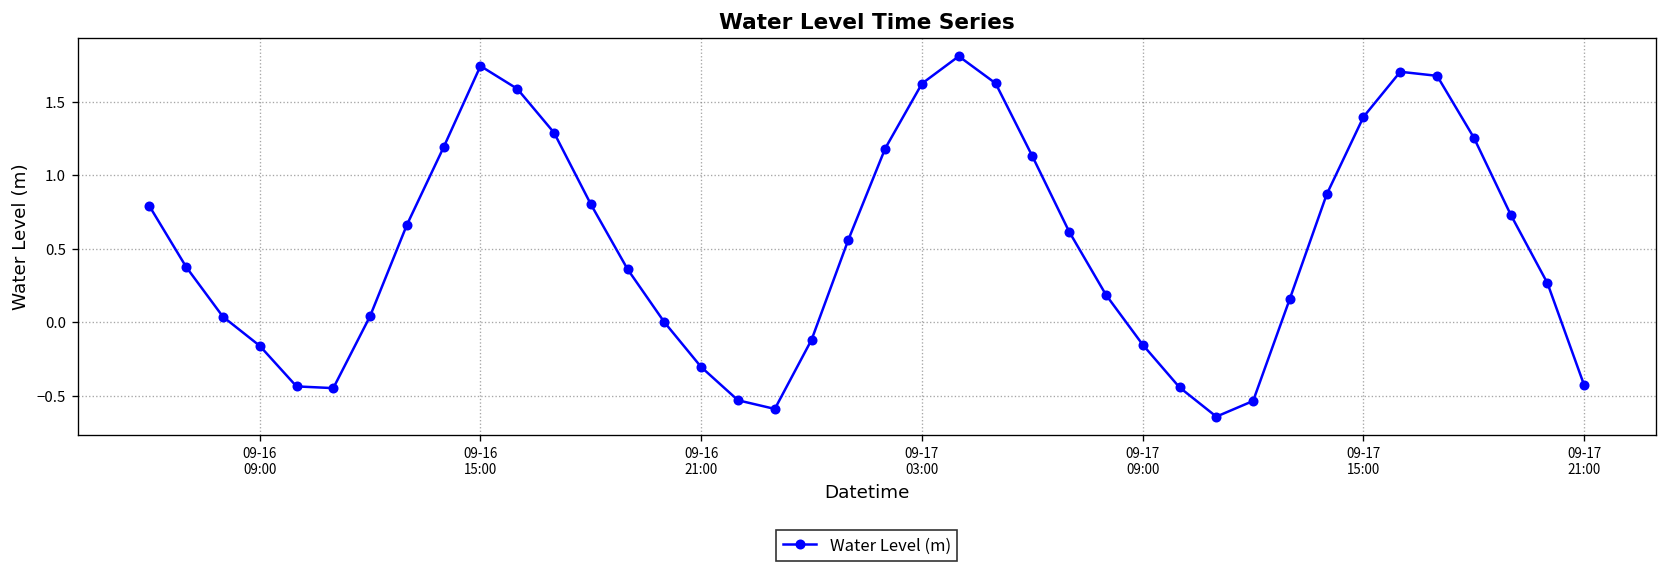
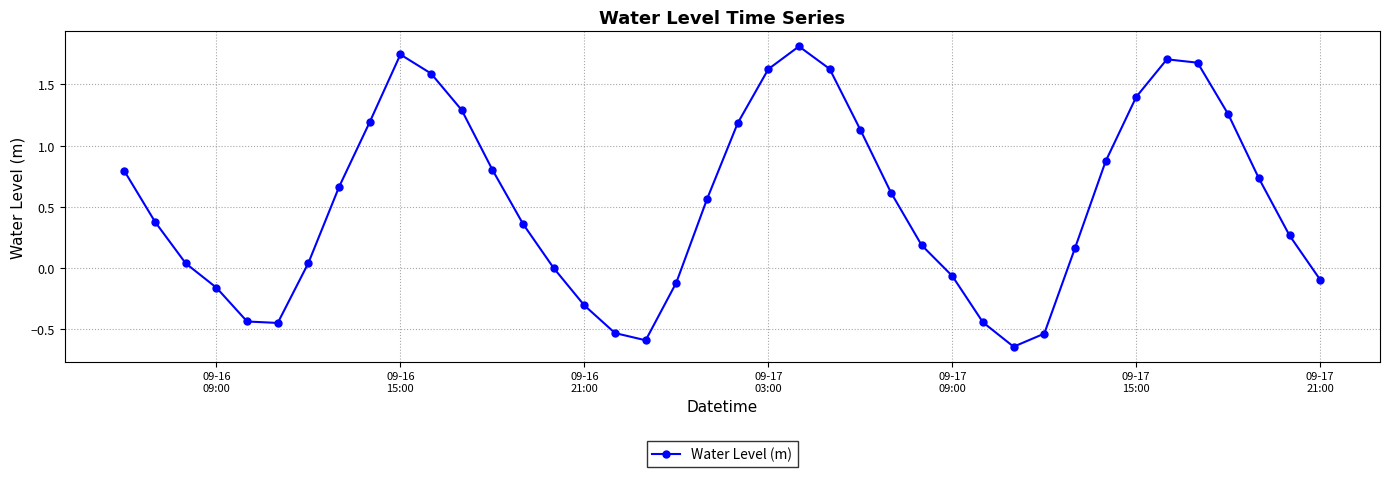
  {
    "09-16 09:00": -0.16,
    "09-16 15:00": 1.74,
    "09-16 21:00": -0.31,
    "09-17 03:00": 1.63,
-   "09-17 09:00": -0.15,
+   "09-17 09:00": -0.06,
    "09-17 15:00": 1.40,
-   "09-17 21:00": -0.43
+   "09-17 21:00": -0.10
  }
